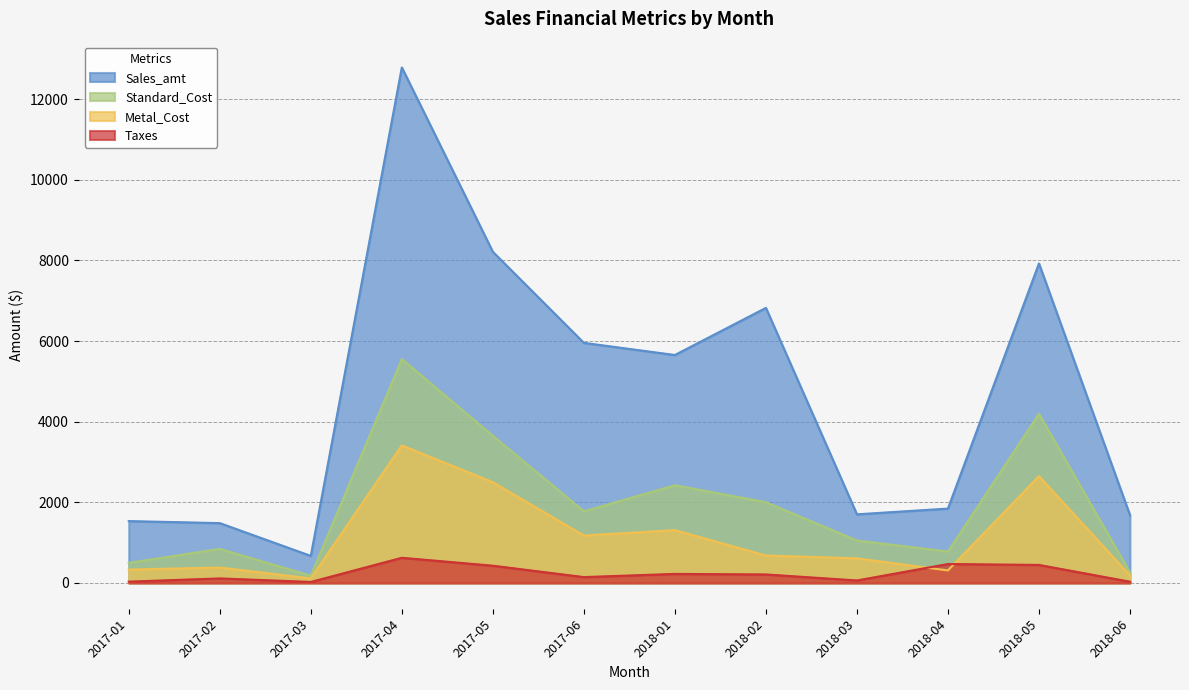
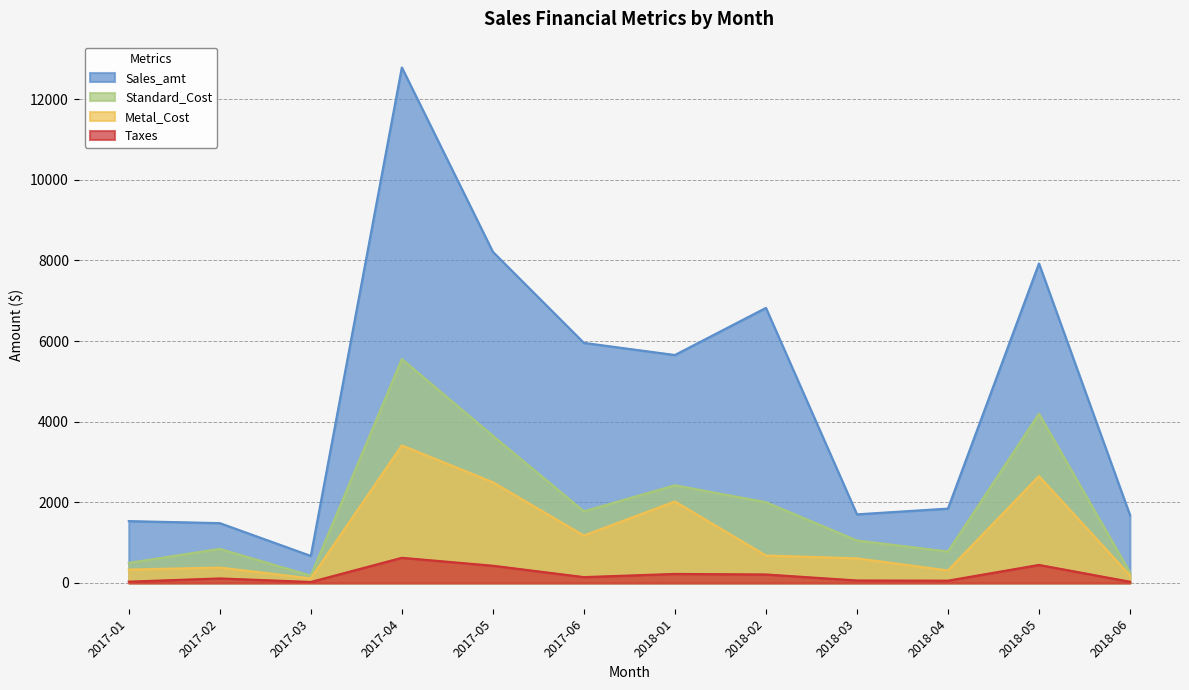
  {
    "Sales_amt": {
      "2017-01": 1500,
      "2017-02": 1500,
      "2017-03": 700,
      "2017-04": 12800,
      "2017-05": 8200,
      "2017-06": 6000,
      "2018-01": 5700,
      "2018-02": 6800,
      "2018-03": 1700,
      "2018-04": 1800,
      "2018-05": 7900,
      "2018-06": 1700
    },
    "Standard_Cost": {
      "2017-01": 500,
      "2017-02": 800,
      "2017-03": 200,
      "2017-04": 5600,
      "2017-05": 3700,
      "2017-06": 1800,
      "2018-01": 2400,
      "2018-02": 2000,
      "2018-03": 1100,
      "2018-04": 800,
      "2018-05": 4200,
      "2018-06": 300
    },
    "Metal_Cost": {
      "2017-01": 300,
      "2017-02": 400,
      "2017-03": 100,
      "2017-04": 3400,
      "2017-05": 2500,
      "2017-06": 1200,
-     "2018-01": 1300,
+     "2018-01": 2000,
      "2018-02": 700,
      "2018-03": 600,
      "2018-04": 300,
      "2018-05": 2700,
      "2018-06": 200
    },
    "Taxes": {
      "2017-01": 0,
      "2017-02": 100,
      "2017-03": 0,
      "2017-04": 600,
      "2017-05": 400,
      "2017-06": 100,
      "2018-01": 200,
      "2018-02": 200,
      "2018-03": 100,
-     "2018-04": 500,
+     "2018-04": 100,
      "2018-05": 400,
      "2018-06": 0
    }
  }
